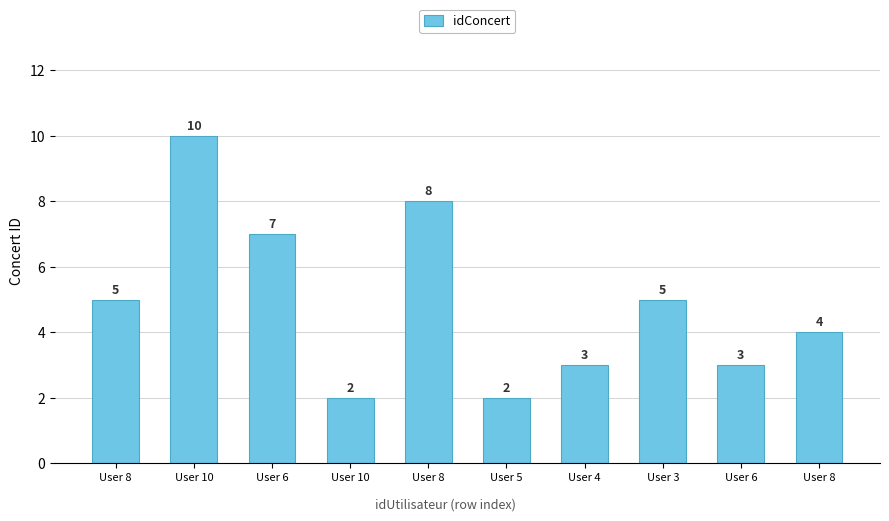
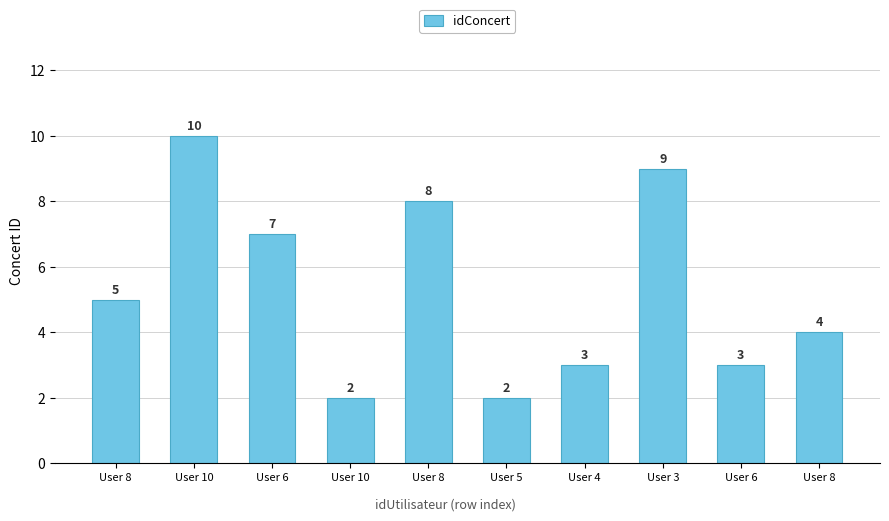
  {
    "User 5": 2,
    "User 4": 3,
-   "User 3": 5
+   "User 3": 9
  }
